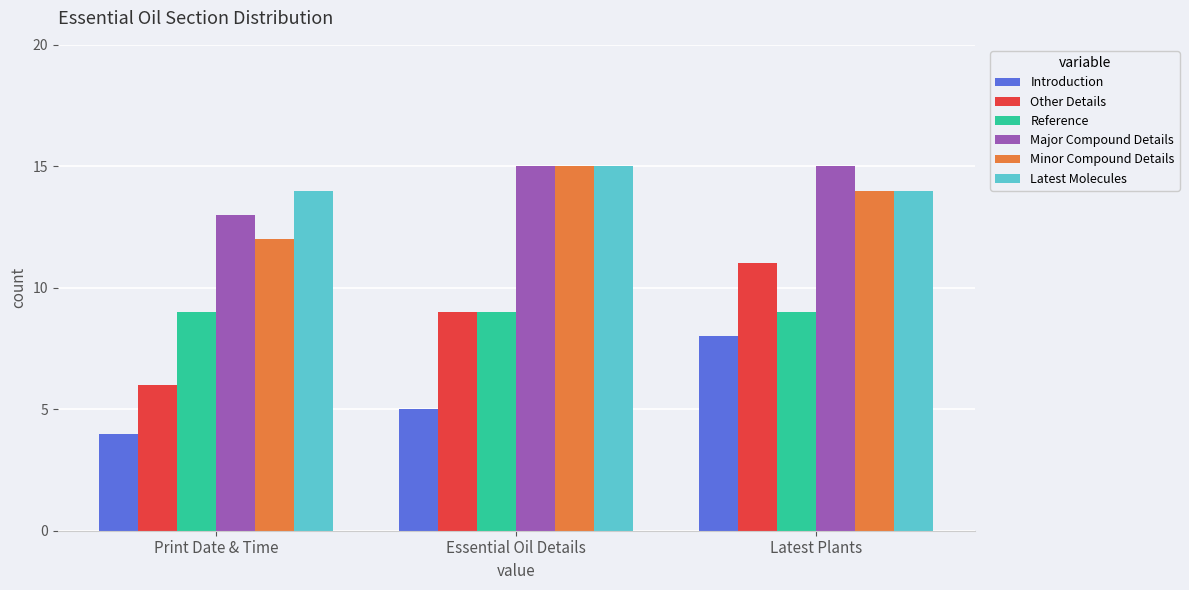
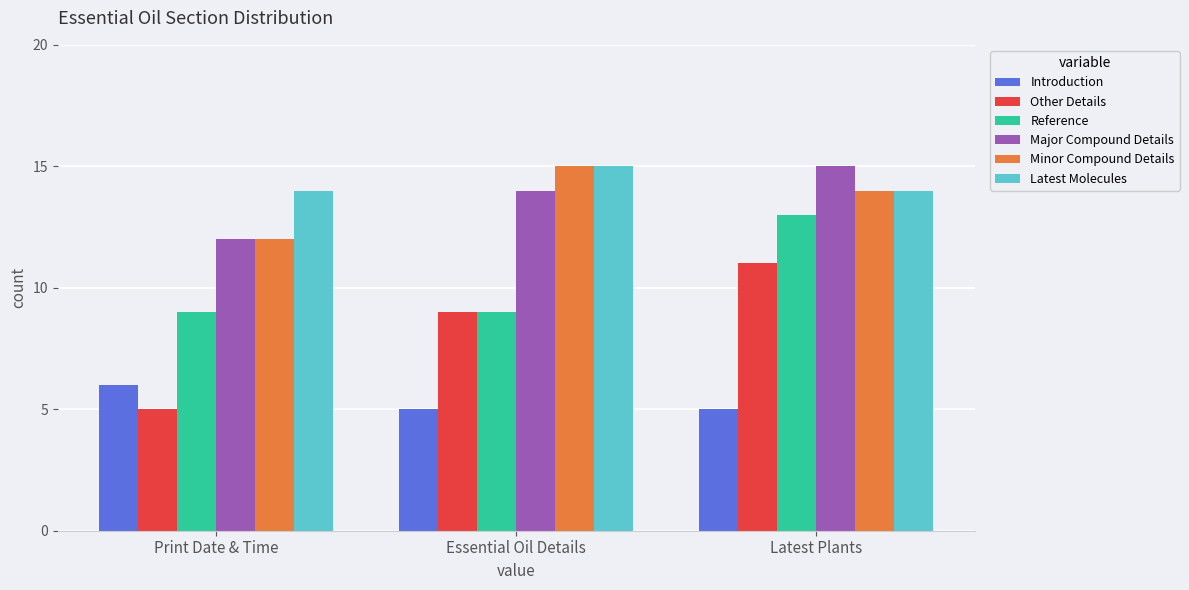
  {
    "Introduction": {
-     "Print Date & Time": 4,
+     "Print Date & Time": 6,
      "Essential Oil Details": 5,
-     "Latest Plants": 8
+     "Latest Plants": 5
    },
    "Other Details": {
-     "Print Date & Time": 6,
+     "Print Date & Time": 5,
      "Essential Oil Details": 9,
      "Latest Plants": 11
    },
    "Reference": {
      "Print Date & Time": 9,
      "Essential Oil Details": 9,
-     "Latest Plants": 9
+     "Latest Plants": 13
    },
    "Major Compound Details": {
-     "Print Date & Time": 13,
-     "Essential Oil Details": 15,
+     "Print Date & Time": 12,
+     "Essential Oil Details": 14,
      "Latest Plants": 15
    },
    "Minor Compound Details": {
      "Print Date & Time": 12,
      "Essential Oil Details": 15,
      "Latest Plants": 14
    },
    "Latest Molecules": {
      "Print Date & Time": 14,
      "Essential Oil Details": 15,
      "Latest Plants": 14
    }
  }
